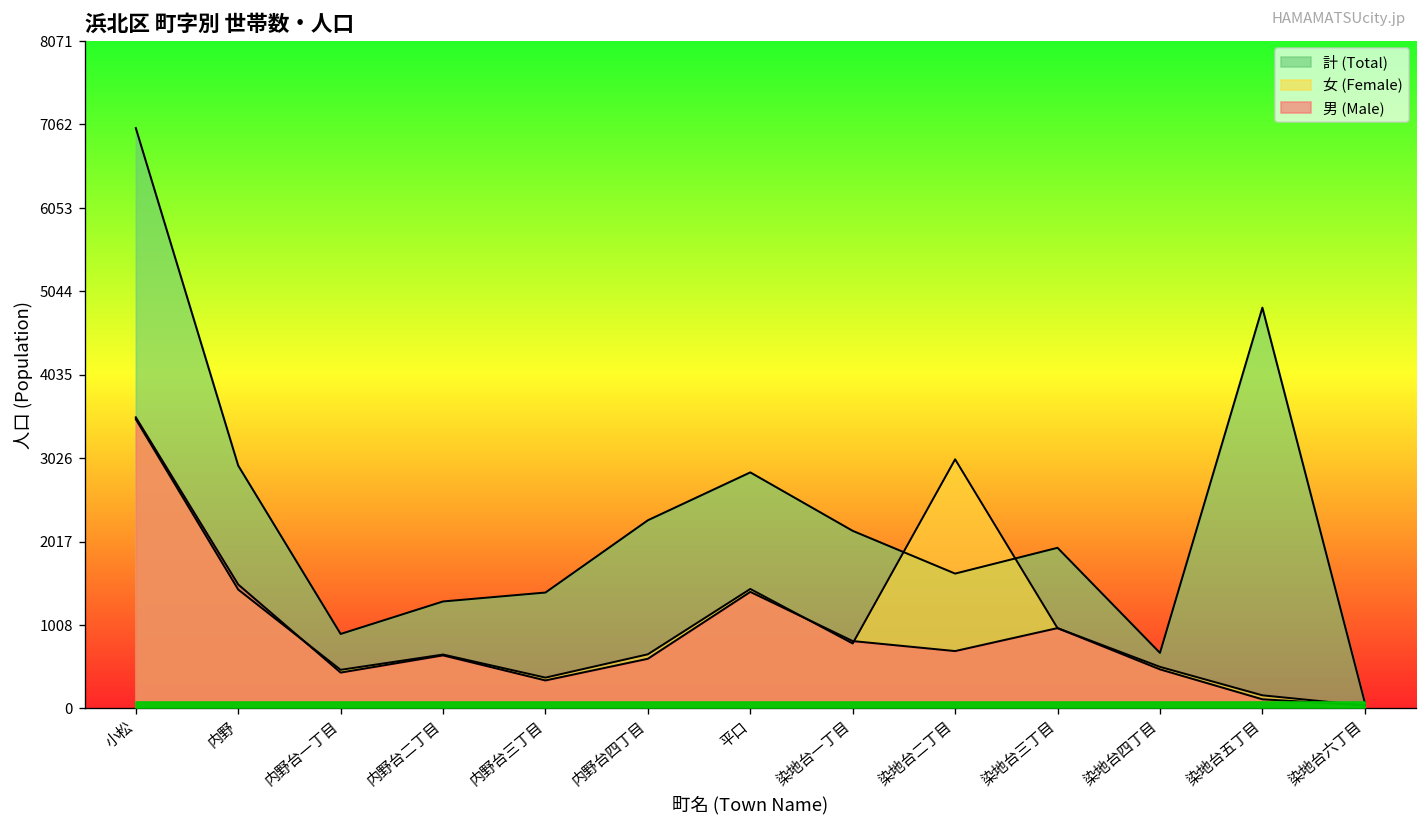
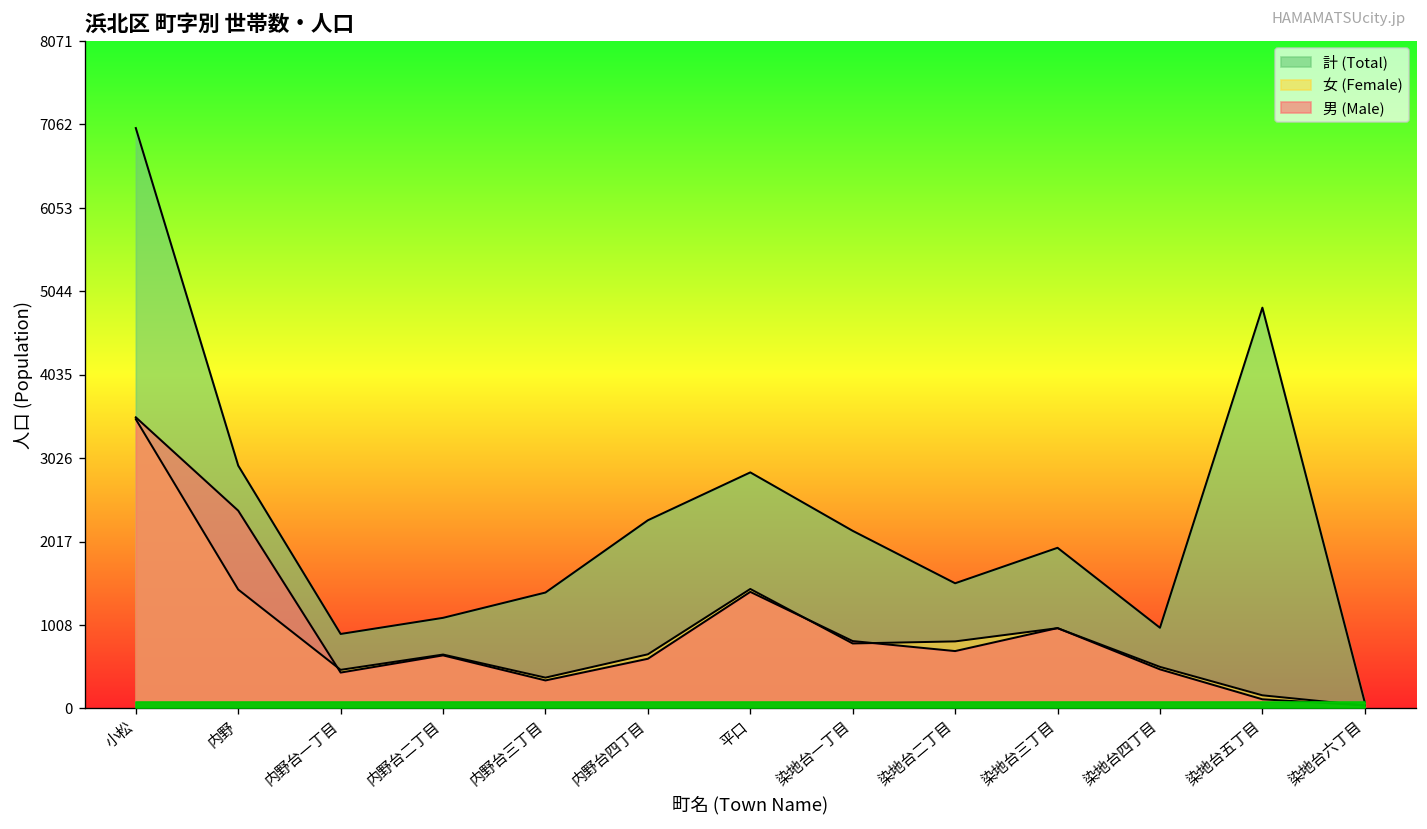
  {
    "計 (Total)": {
      "小松": 7000,
      "内野": 2900,
      "内野台一丁目": 900,
-     "内野台二丁目": 1300,
+     "内野台二丁目": 1100,
      "内野台三丁目": 1400,
      "内野台四丁目": 2300,
      "平口": 2900,
      "染地台一丁目": 2100,
-     "染地台二丁目": 1600,
+     "染地台二丁目": 1500,
      "染地台三丁目": 1900,
-     "染地台四丁目": 700,
+     "染地台四丁目": 1000,
      "染地台五丁目": 4800
    },
    "女 (Female)": {
      "内野": 1400,
      "内野台四丁目": 700,
-     "染地台二丁目": 3000,
+     "染地台二丁目": 800,
      "染地台五丁目": 200
    },
    "男 (Male)": {
-     "内野": 1500,
+     "内野": 2400,
      "内野台四丁目": 600,
      "染地台二丁目": 700
    }
  }
